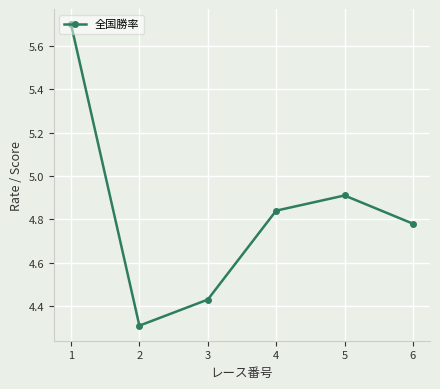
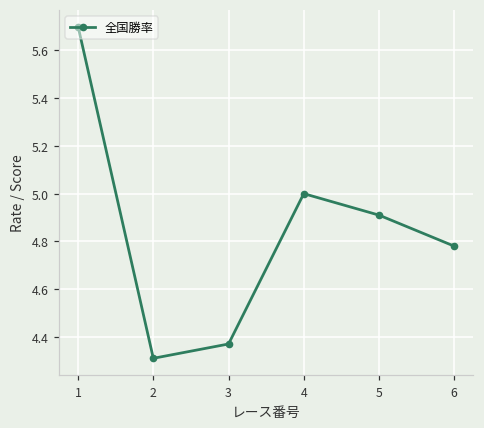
  {
    "2": 4.31,
-   "3": 4.43,
-   "4": 4.84,
+   "3": 4.37,
+   "4": 5.00,
    "5": 4.91,
    "6": 4.78
  }
